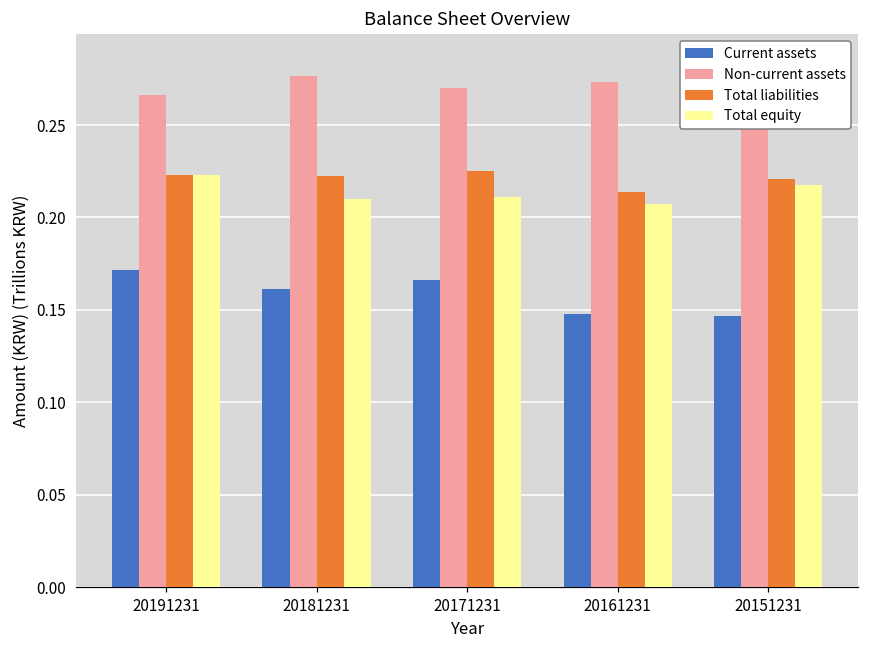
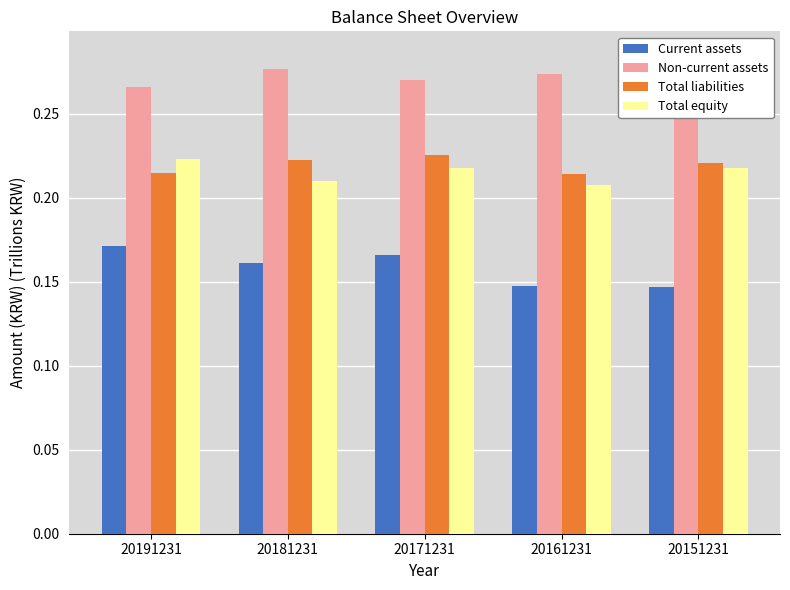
  {
    "Current assets": {
      "20191231": 0.171,
      "20181231": 0.161,
      "20171231": 0.166,
      "20161231": 0.148,
      "20151231": 0.147
    },
    "Non-current assets": {
      "20191231": 0.266,
      "20181231": 0.277,
      "20171231": 0.270,
      "20161231": 0.274
    },
    "Total liabilities": {
-     "20191231": 0.223,
+     "20191231": 0.215,
      "20181231": 0.222,
      "20171231": 0.225,
      "20161231": 0.214,
      "20151231": 0.221
    },
    "Total equity": {
      "20191231": 0.223,
      "20181231": 0.210,
-     "20171231": 0.211,
+     "20171231": 0.218,
      "20161231": 0.207,
      "20151231": 0.218
    }
  }
